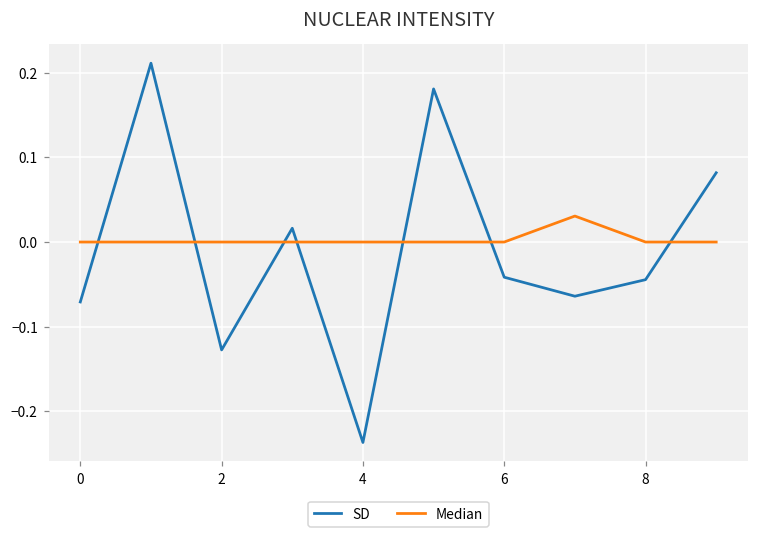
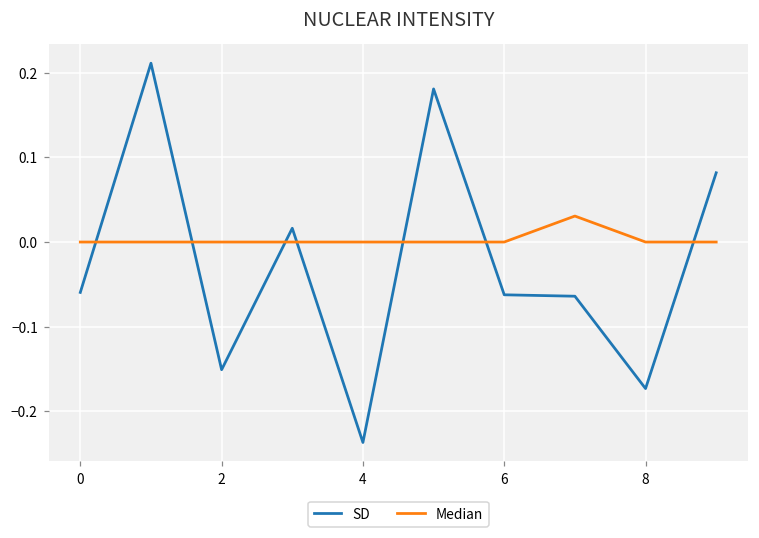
  {
    "SD": {
-     "0": -0.07,
-     "2": -0.13,
+     "0": -0.06,
+     "2": -0.15,
      "4": -0.24,
-     "6": -0.04,
-     "8": -0.04
+     "6": -0.06,
+     "8": -0.17
    },
    "Median": {
      "0": 0.00,
      "2": 0.00,
      "4": 0.00,
      "6": 0.00,
      "8": 0.00
    }
  }
